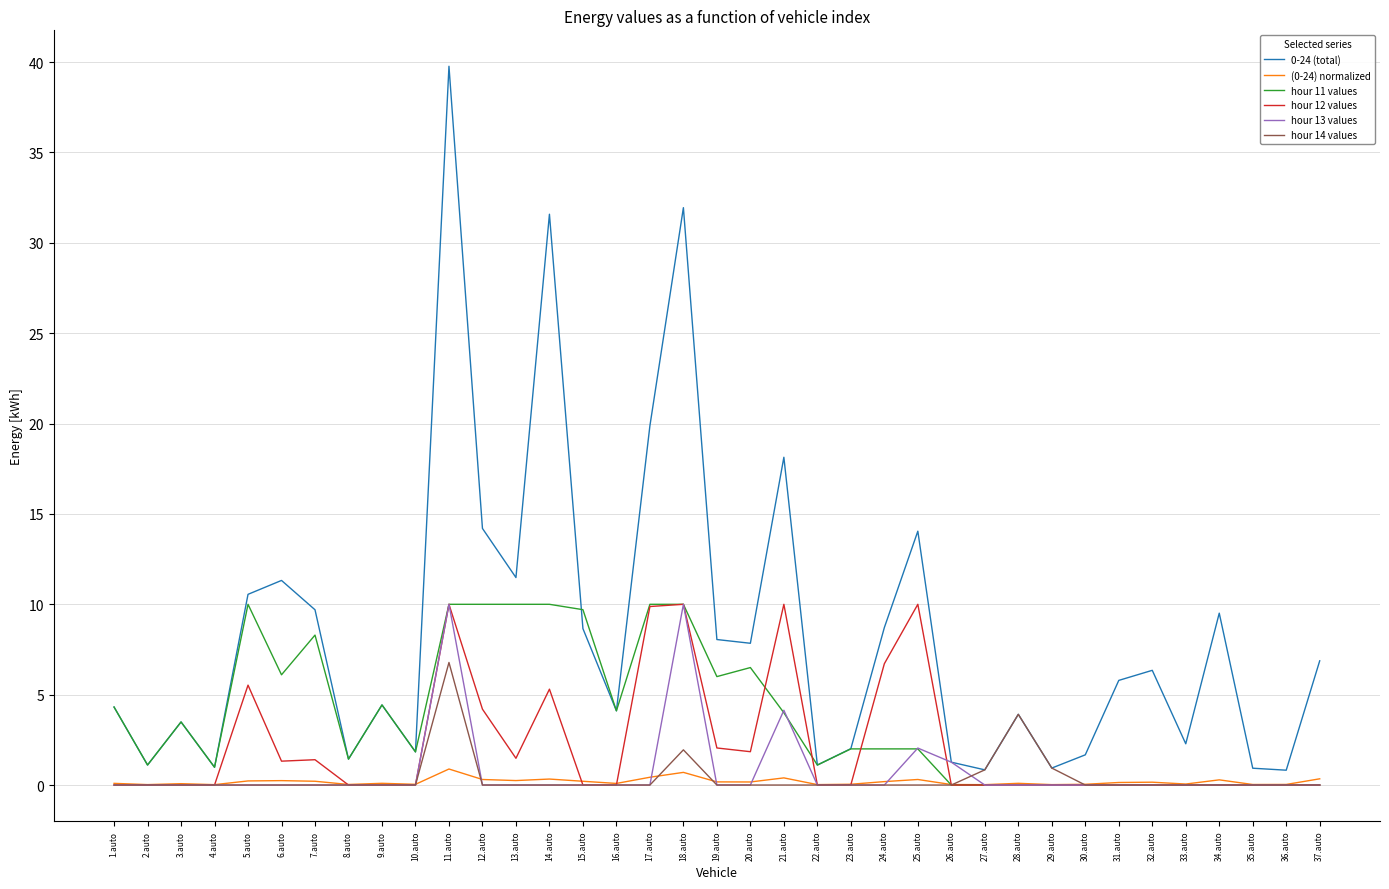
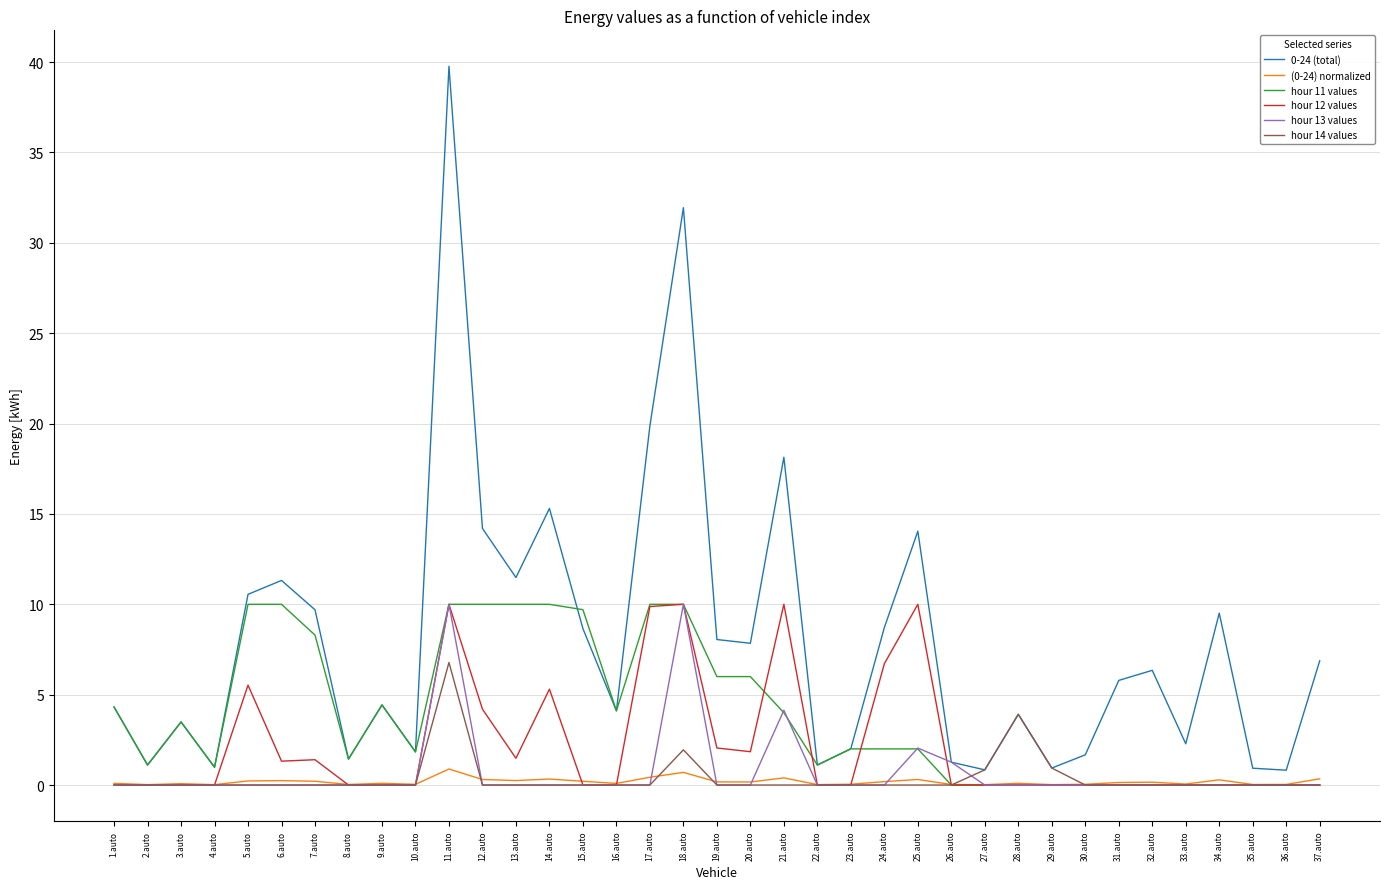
  {
    "0-24 (total)": {
      "5.auto": 10.6,
      "6.auto": 11.3,
      "7.auto": 9.7,
      "11.auto": 39.8,
      "12.auto": 14.2,
      "13.auto": 11.5,
-     "14.auto": 31.6,
+     "14.auto": 15.3,
      "15.auto": 8.7,
      "17.auto": 19.9,
      "18.auto": 31.9,
      "19.auto": 8.1,
      "20.auto": 7.8,
      "21.auto": 18.1,
      "24.auto": 8.7,
      "25.auto": 14.0,
      "30.auto": 1.7,
      "31.auto": 5.8,
      "32.auto": 6.3,
      "33.auto": 2.3,
      "34.auto": 9.5,
      "35.auto": 0.9,
      "36.auto": 0.8,
      "37.auto": 6.9
    },
    "(0-24) normalized": {
      "5.auto": 0.2,
      "6.auto": 0.2,
      "7.auto": 0.2,
      "11.auto": 0.9,
      "12.auto": 0.3,
      "13.auto": 0.2,
      "14.auto": 0.3,
      "15.auto": 0.2,
      "17.auto": 0.4,
      "18.auto": 0.7,
      "19.auto": 0.2,
      "20.auto": 0.2,
      "21.auto": 0.4,
      "24.auto": 0.2,
      "25.auto": 0.3,
      "32.auto": 0.2,
      "34.auto": 0.3,
      "37.auto": 0.3
    },
    "hour 11 values": {
      "5.auto": 10.0,
-     "6.auto": 6.1,
+     "6.auto": 10.0,
      "7.auto": 8.3,
      "12.auto": 10.0,
      "13.auto": 10.0,
      "14.auto": 10.0,
      "15.auto": 9.7,
      "19.auto": 6.0,
-     "20.auto": 6.5,
+     "20.auto": 6.0,
      "24.auto": 2.0
    },
    "hour 12 values": {
      "5.auto": 5.5,
      "6.auto": 1.3,
      "7.auto": 1.4,
      "12.auto": 4.2,
      "13.auto": 1.5,
      "14.auto": 5.3,
      "19.auto": 2.1,
      "20.auto": 1.8,
      "21.auto": 10.0,
      "24.auto": 6.7,
      "25.auto": 10.0
    },
    "hour 14 values": {
      "11.auto": 6.8,
      "18.auto": 1.9,
      "21.auto": 0.0,
      "25.auto": 0.0
    }
  }
